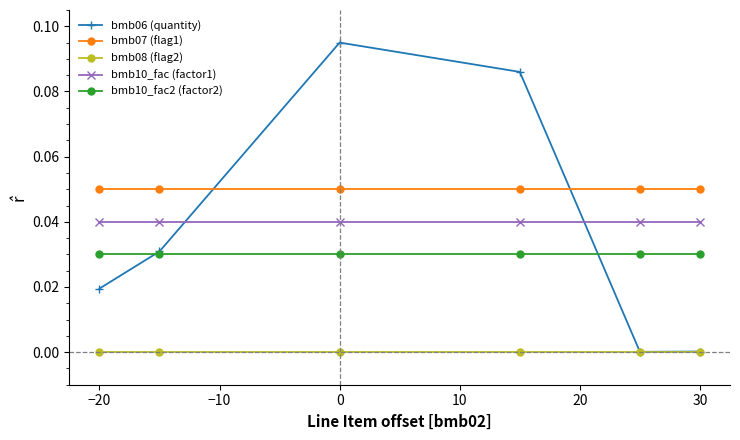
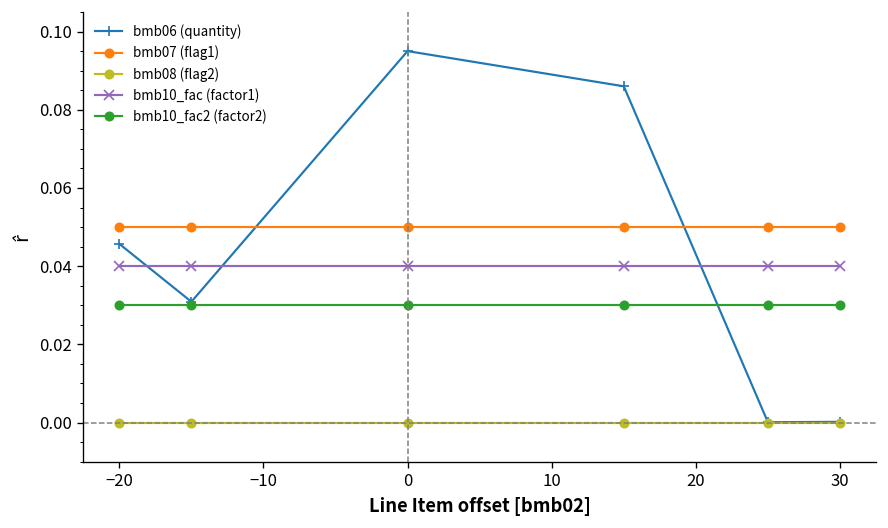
  {
    "bmb06 (quantity)": {
-     "−20": 0.020,
+     "−20": 0.046,
      "0": 0.095
    },
    "bmb07 (flag1)": {
      "−20": 0.050,
      "0": 0.050,
      "30": 0.050
    },
    "bmb08 (flag2)": {
      "−20": 0.000,
      "0": 0.000
    },
    "bmb10_fac (factor1)": {
      "−20": 0.040,
      "0": 0.040,
      "30": 0.040
    },
    "bmb10_fac2 (factor2)": {
      "−20": 0.030,
      "0": 0.030,
      "30": 0.030
    }
  }
